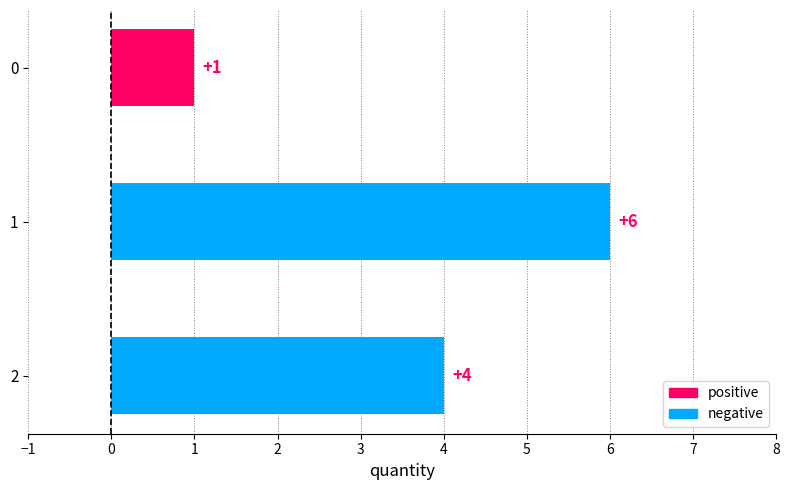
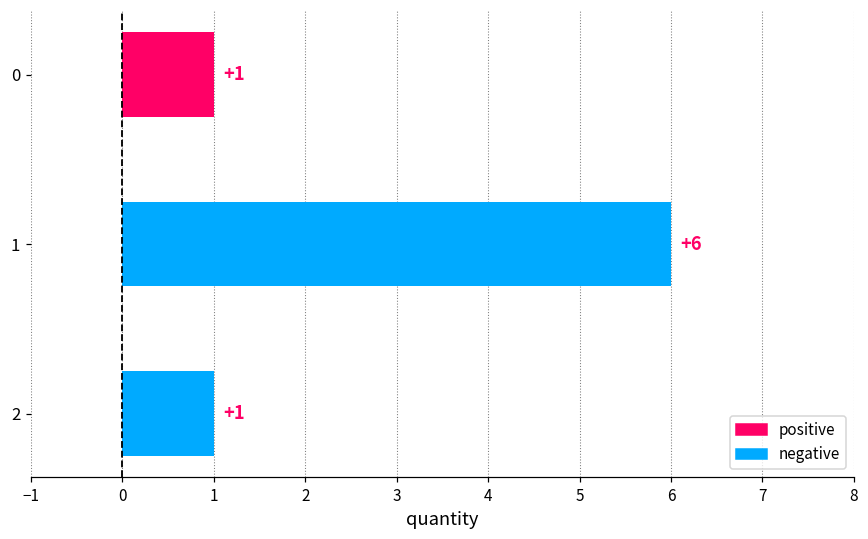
  {
    "0": "+1",
    "1": "+6",
-   "2": "+4"
+   "2": "+1"
  }
